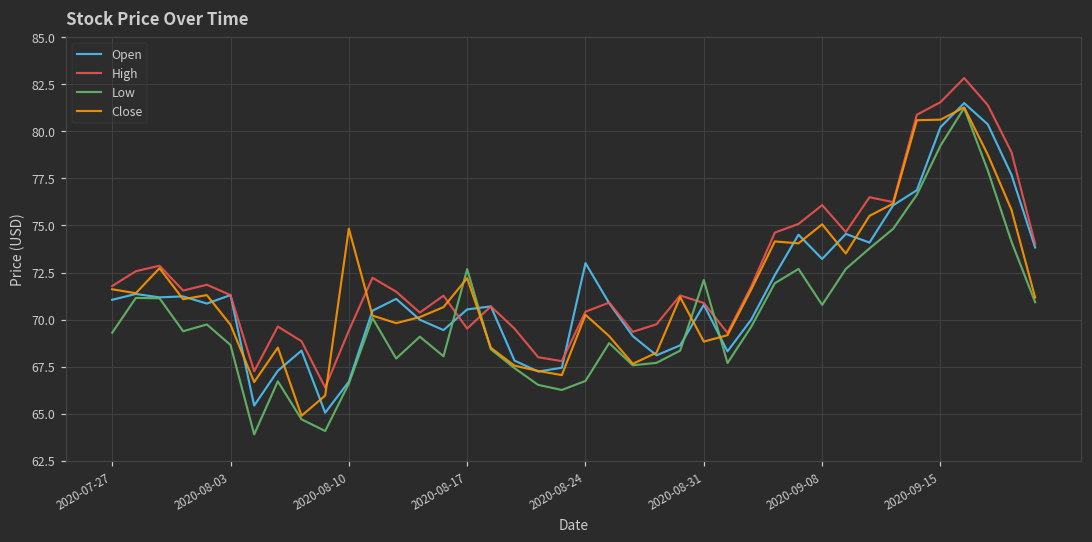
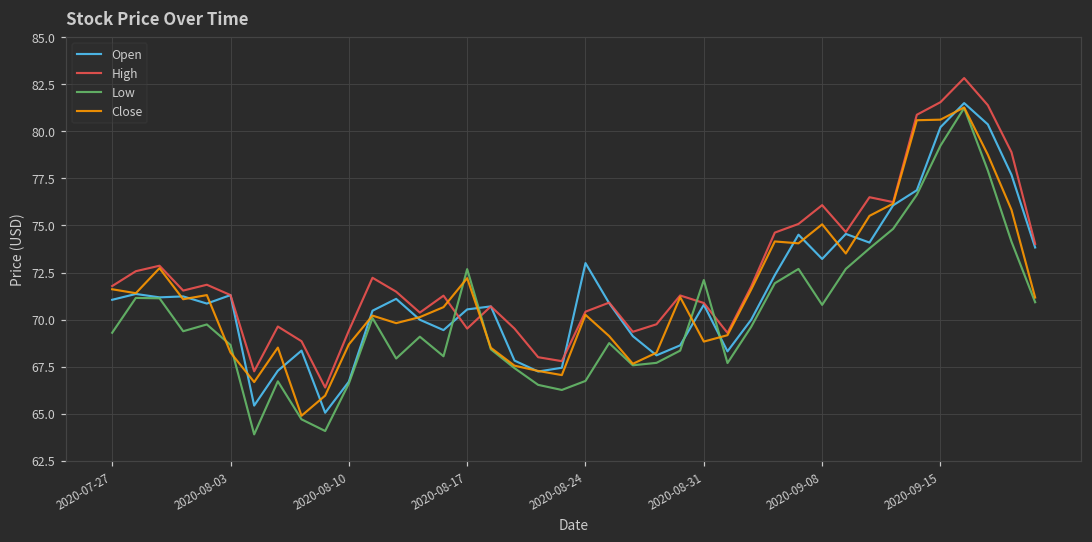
  {
    "Open": {
      "2020-07-27": 71.1,
      "2020-08-17": 70.5,
      "2020-08-24": 73.0,
      "2020-09-08": 73.2,
      "2020-09-15": 80.2
    },
    "High": {
      "2020-07-27": 71.8,
      "2020-08-10": 69.4,
      "2020-08-17": 69.5,
      "2020-08-24": 70.4,
      "2020-09-08": 76.1,
      "2020-09-15": 81.6
    },
    "Low": {
      "2020-07-27": 69.3,
      "2020-08-03": 68.7,
      "2020-08-17": 72.7,
      "2020-08-24": 66.7,
      "2020-08-31": 72.1,
      "2020-09-08": 70.8,
      "2020-09-15": 79.2
    },
    "Close": {
      "2020-07-27": 71.6,
-     "2020-08-03": 69.7,
-     "2020-08-10": 74.8,
+     "2020-08-03": 68.3,
+     "2020-08-10": 68.7,
      "2020-08-17": 72.2,
      "2020-08-24": 70.3,
      "2020-08-31": 68.8,
      "2020-09-08": 75.1,
      "2020-09-15": 80.6
    }
  }
